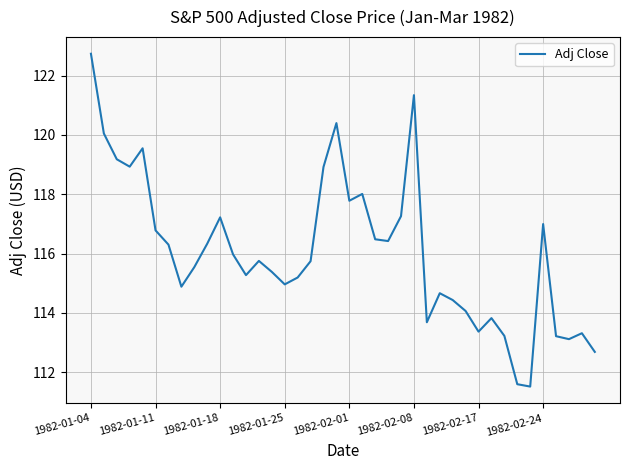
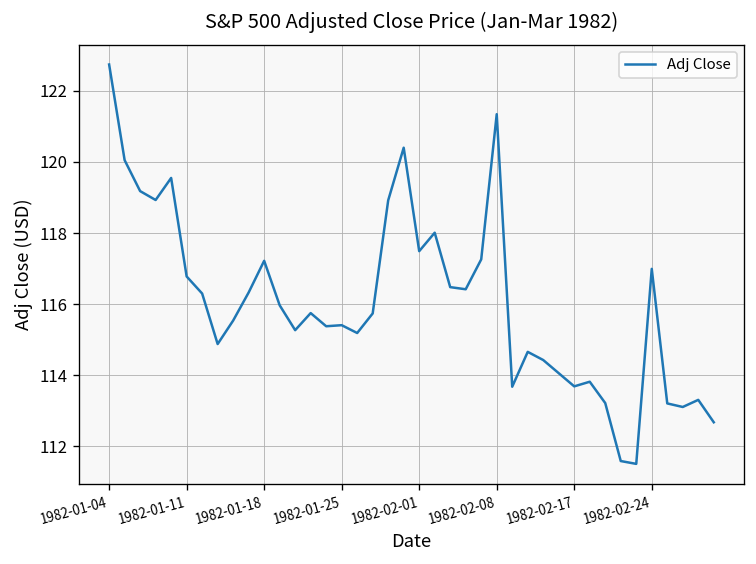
  {
    "1982-01-04": 122.7,
    "1982-01-11": 116.8,
    "1982-01-18": 117.2,
-   "1982-01-25": 115.0,
-   "1982-02-01": 117.8,
+   "1982-01-25": 115.4,
+   "1982-02-01": 117.5,
    "1982-02-08": 121.3,
-   "1982-02-17": 113.4,
+   "1982-02-17": 113.7,
    "1982-02-24": 117.0
  }
